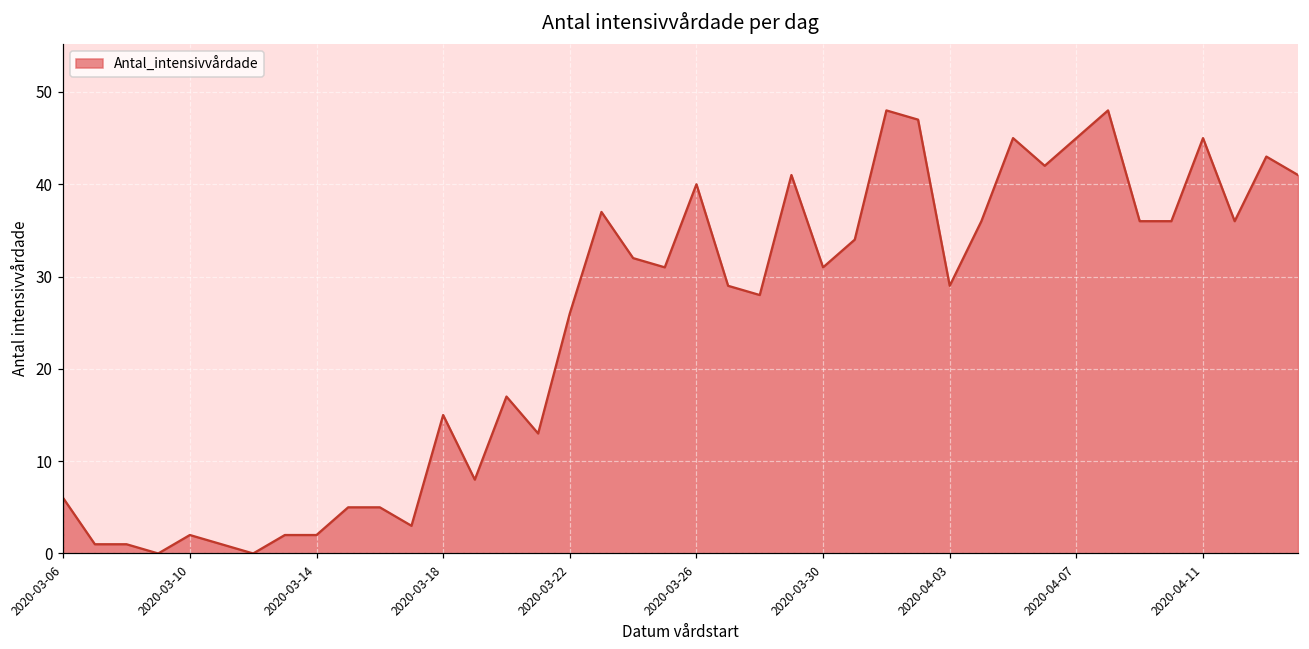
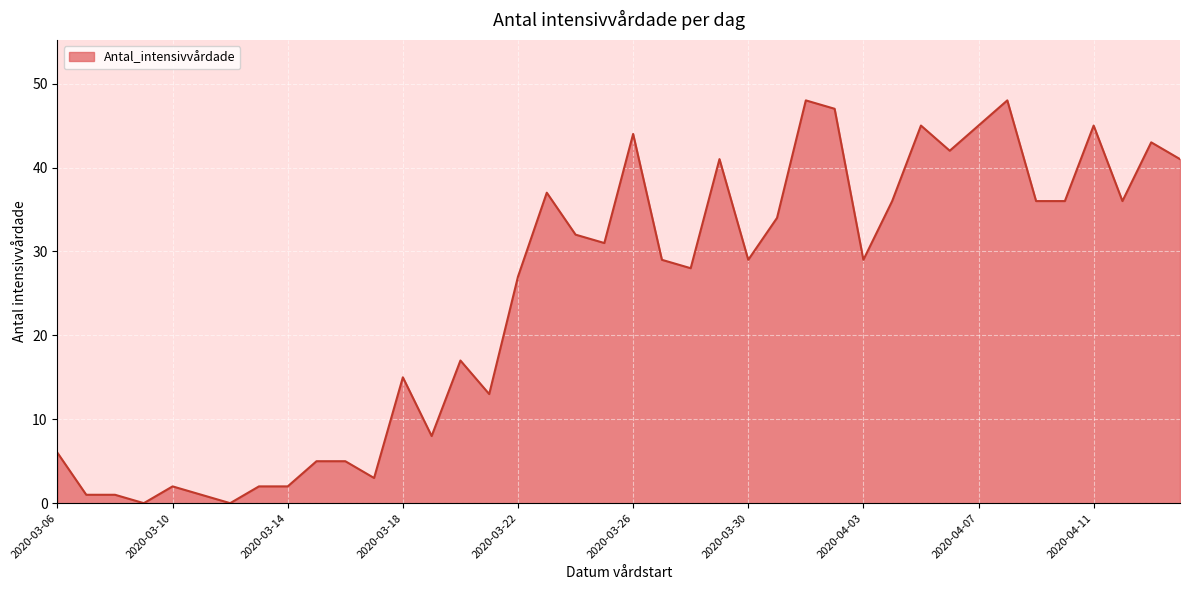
  {
    "2020-03-06": 6,
    "2020-03-10": 2,
    "2020-03-14": 2,
    "2020-03-18": 15,
-   "2020-03-22": 26,
-   "2020-03-26": 40,
-   "2020-03-30": 31,
+   "2020-03-22": 27,
+   "2020-03-26": 44,
+   "2020-03-30": 29,
    "2020-04-03": 29,
    "2020-04-07": 45,
    "2020-04-11": 45
  }
